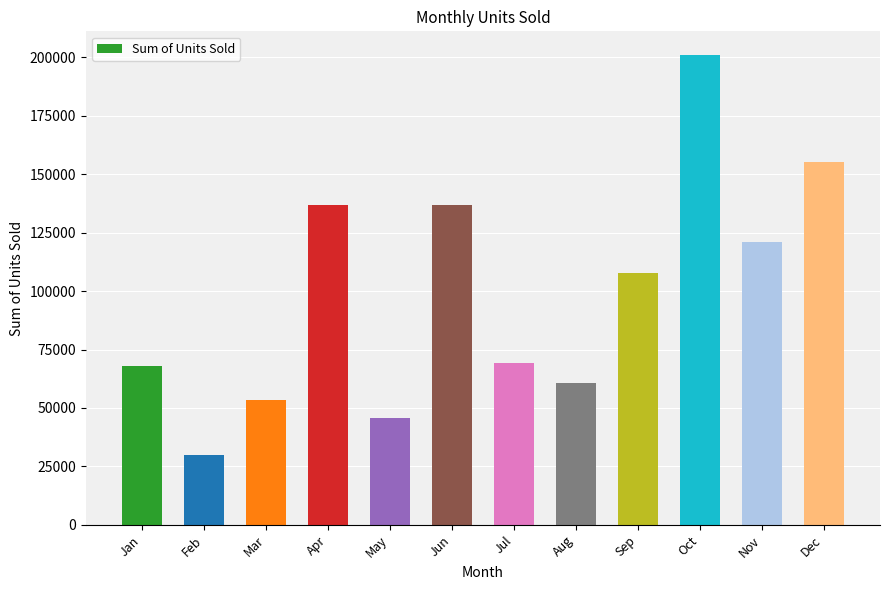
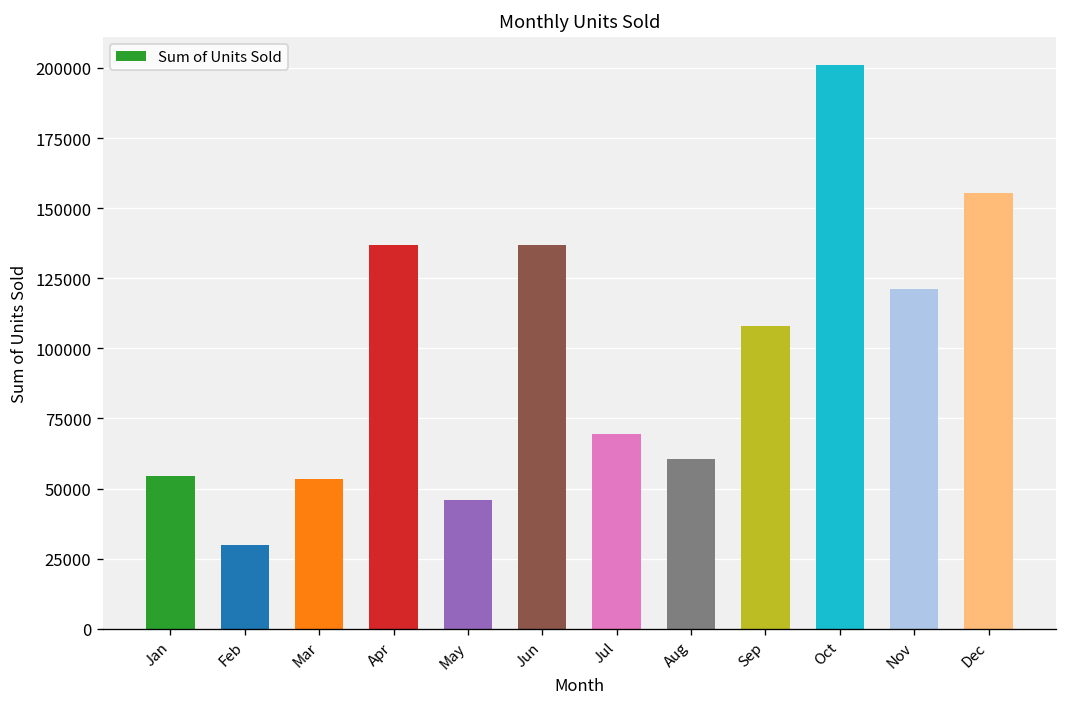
  {
-   "Jan": 68000,
+   "Jan": 54000,
    "Feb": 30000,
    "Mar": 53000,
    "Apr": 137000,
    "May": 46000,
    "Jun": 137000,
    "Jul": 69000,
    "Aug": 61000,
    "Sep": 108000,
    "Oct": 201000,
    "Nov": 121000,
    "Dec": 155000
  }
